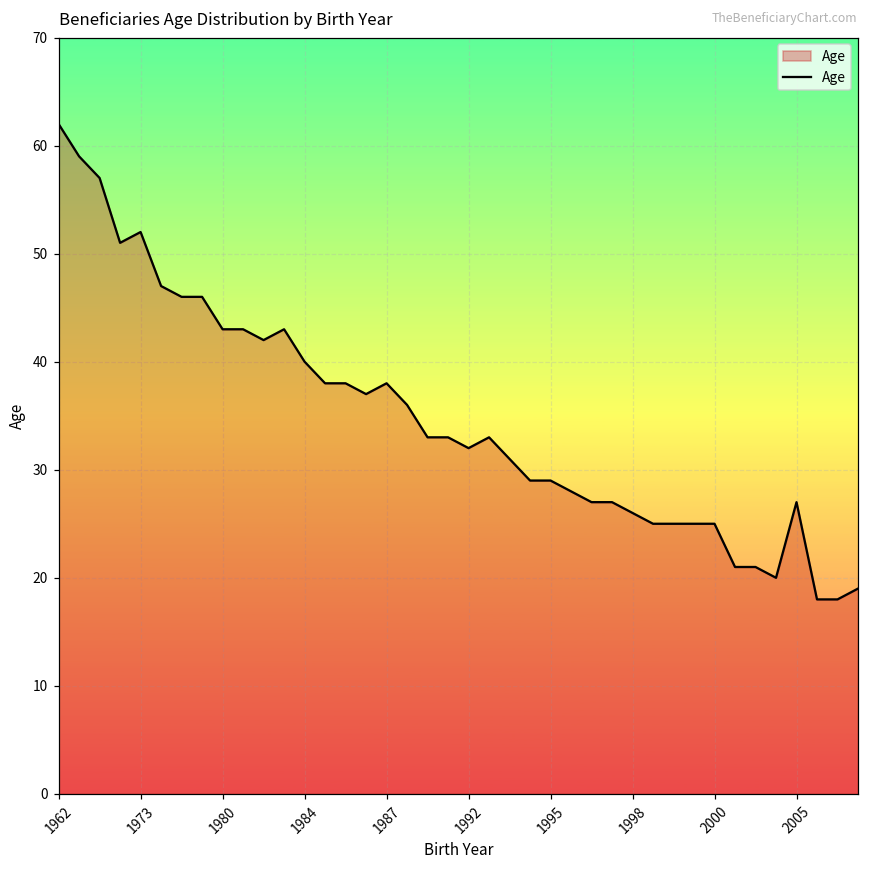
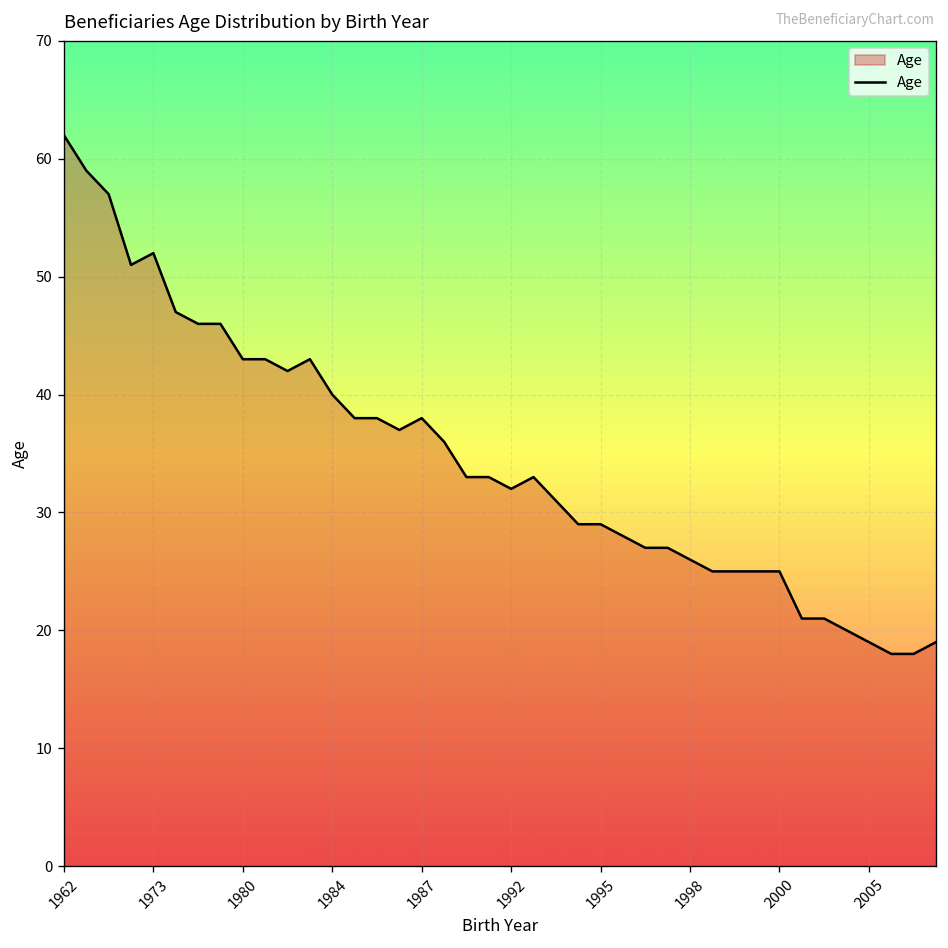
  {
    "1980": 43,
    "1984": 40,
-   "2005": 27
+   "2005": 19
  }
